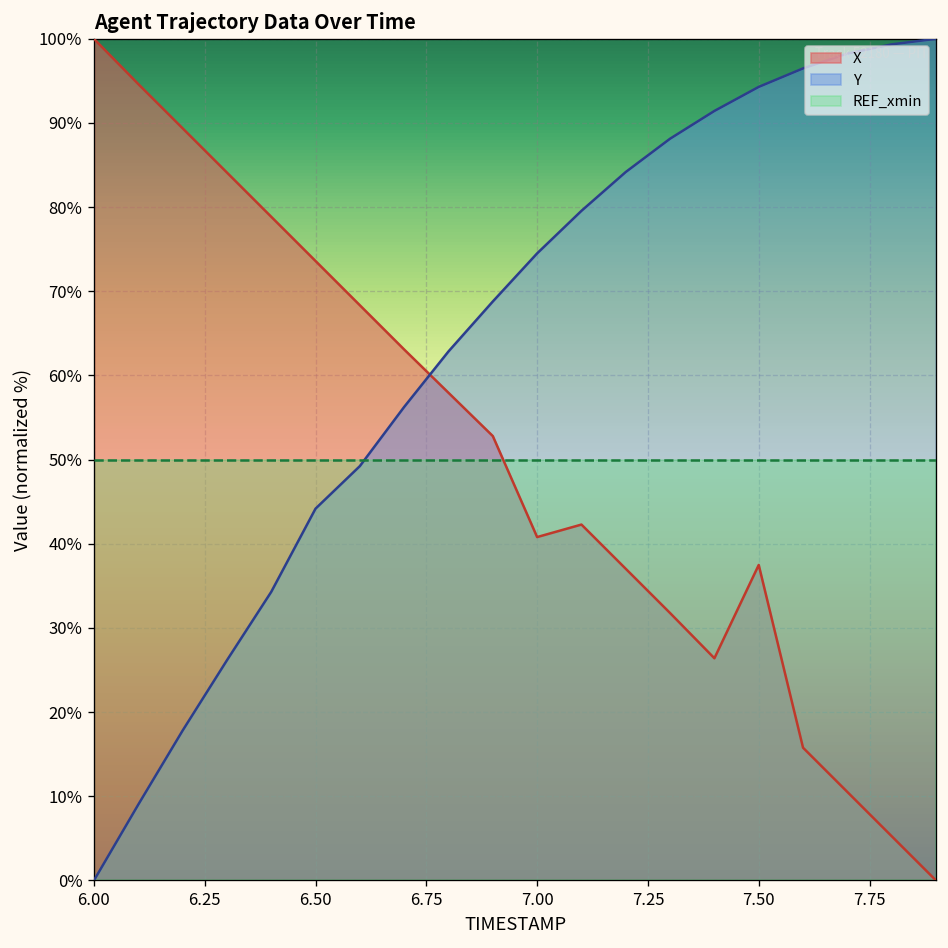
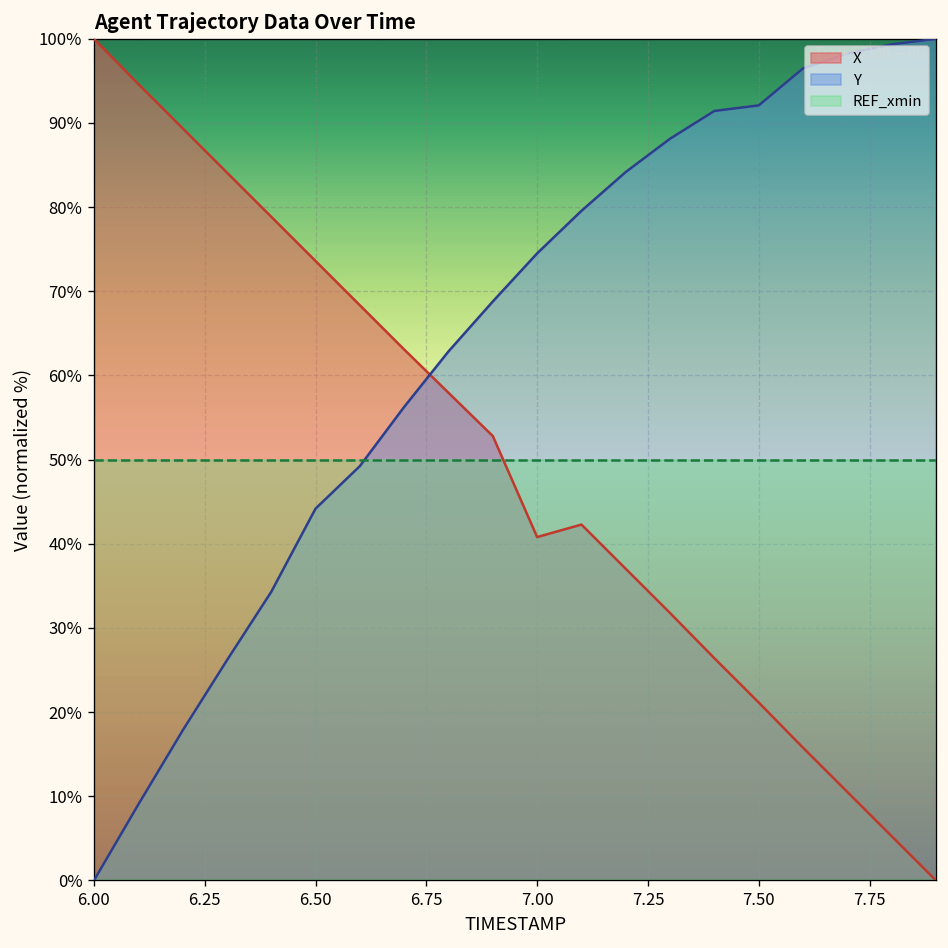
  {
    "X": {
      "6.00": "100%",
      "6.50": "74%",
      "7.00": "41%",
-     "7.50": "37%"
+     "7.50": "21%"
    },
    "Y": {
      "6.00": "0%",
      "6.50": "44%",
      "7.00": "75%",
-     "7.50": "94%"
+     "7.50": "92%"
    },
    "REF_xmin": {
      "6.00": "50%",
      "6.50": "50%",
      "7.00": "50%",
      "7.50": "50%"
    }
  }
